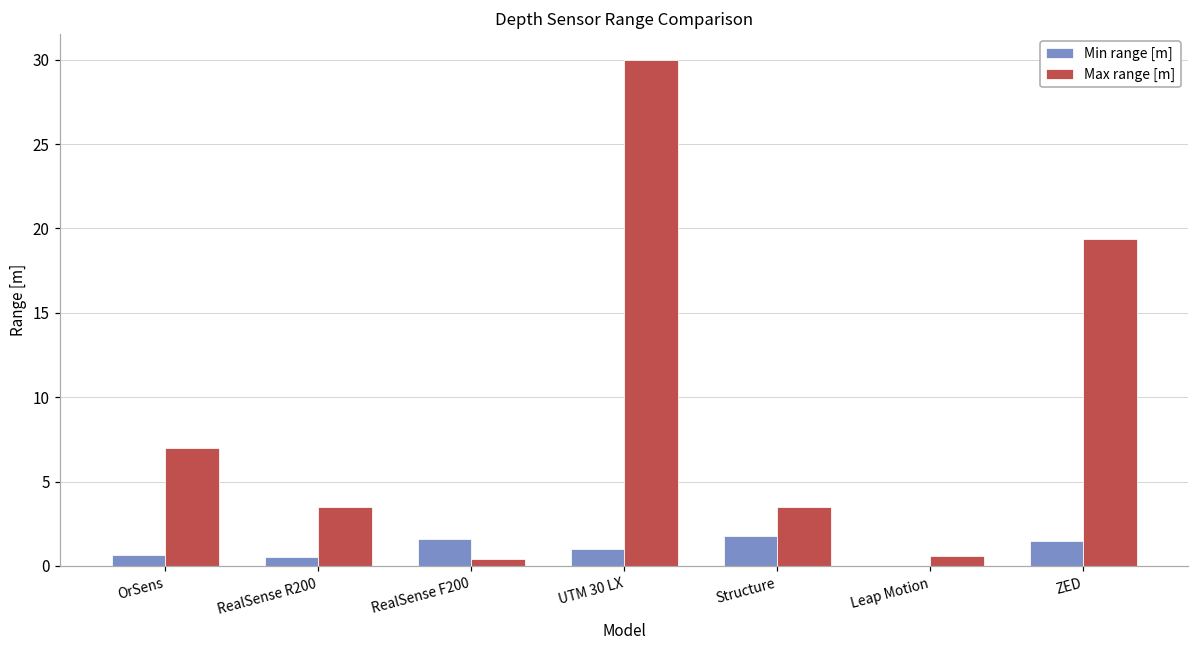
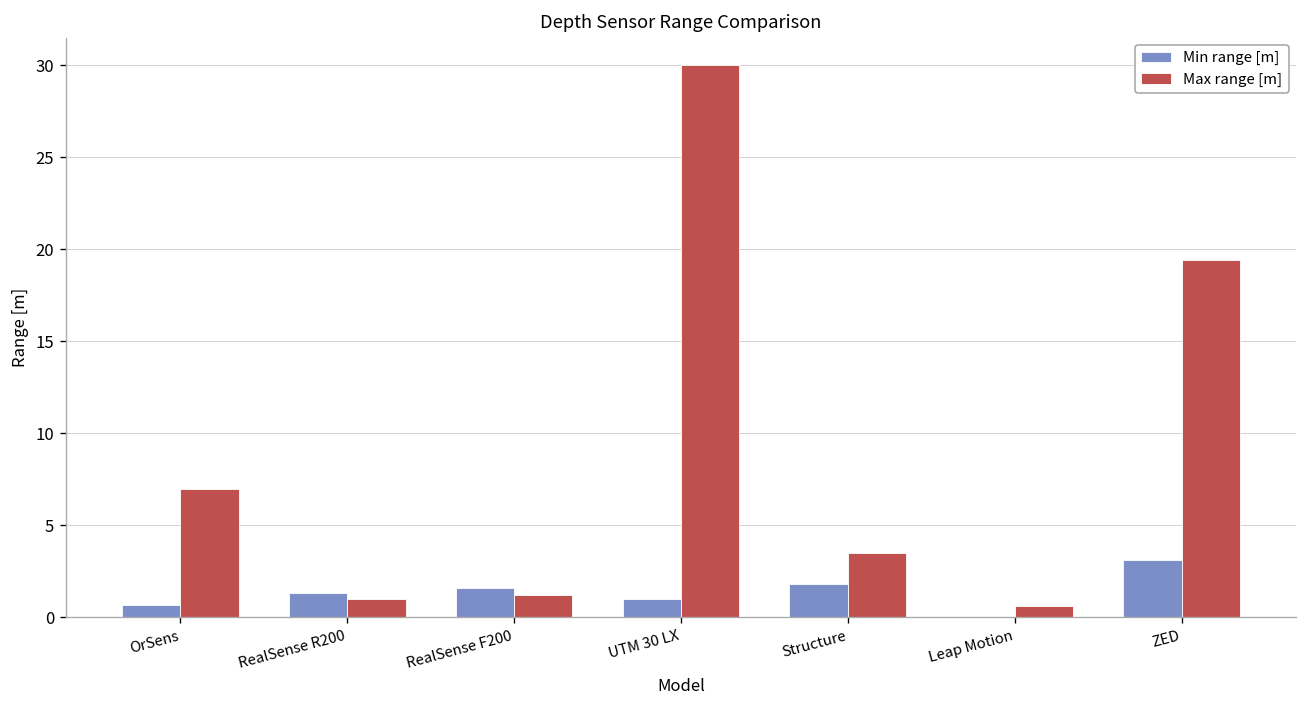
  {
    "Min range [m]": {
      "OrSens": 0.7,
-     "RealSense R200": 0.5,
+     "RealSense R200": 1.3,
      "RealSense F200": 1.6,
      "UTM 30 LX": 1.0,
      "Structure": 1.8,
      "Leap Motion": 0.0,
-     "ZED": 1.5
+     "ZED": 3.1
    },
    "Max range [m]": {
      "OrSens": 7.0,
-     "RealSense R200": 3.5,
-     "RealSense F200": 0.4,
+     "RealSense R200": 1.0,
+     "RealSense F200": 1.2,
      "UTM 30 LX": 30.0,
      "Structure": 3.5,
      "Leap Motion": 0.6,
      "ZED": 19.4
    }
  }
